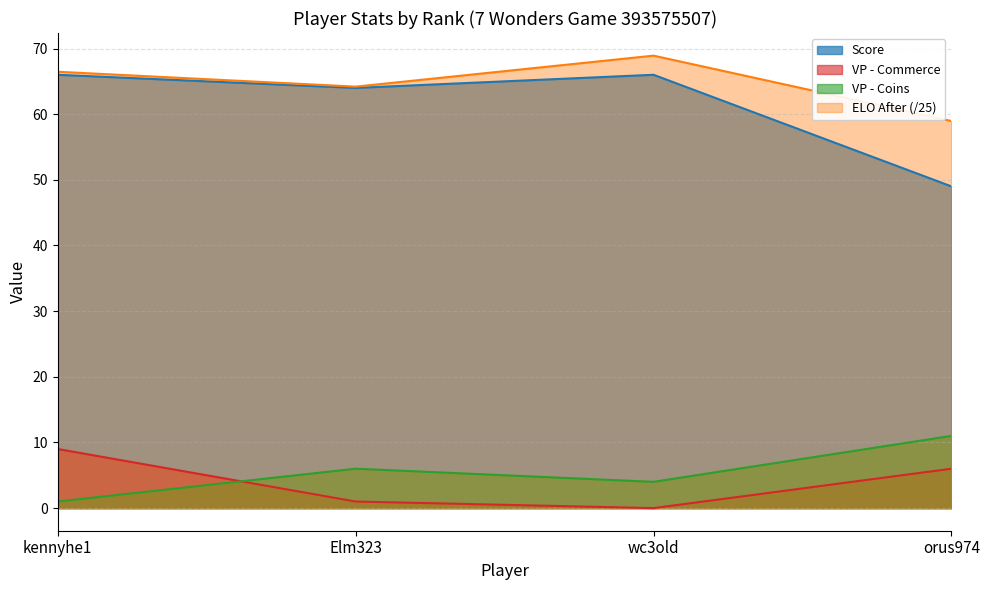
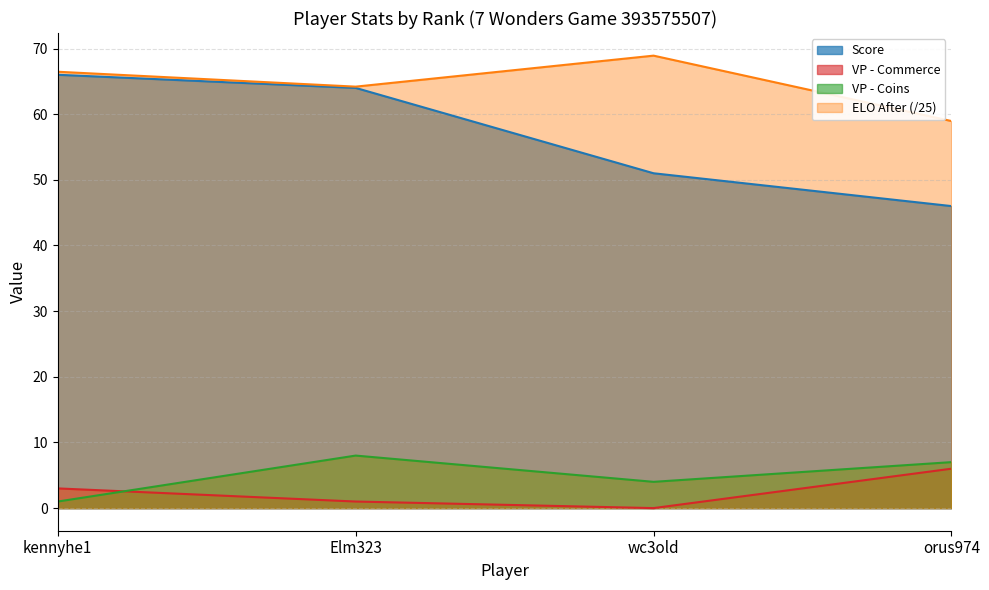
  {
    "Score": {
      "kennyhe1": 66,
-     "wc3old": 66,
-     "orus974": 49
+     "wc3old": 51,
+     "orus974": 46
    },
    "VP - Commerce": {
-     "kennyhe1": 9,
+     "kennyhe1": 3,
      "Elm323": 1,
      "wc3old": 0,
      "orus974": 6
    },
    "VP - Coins": {
      "kennyhe1": 1,
-     "Elm323": 6,
+     "Elm323": 8,
      "wc3old": 4,
-     "orus974": 11
+     "orus974": 7
    },
    "ELO After (/25)": {
      "kennyhe1": 66,
      "wc3old": 69,
      "orus974": 59
    }
  }
